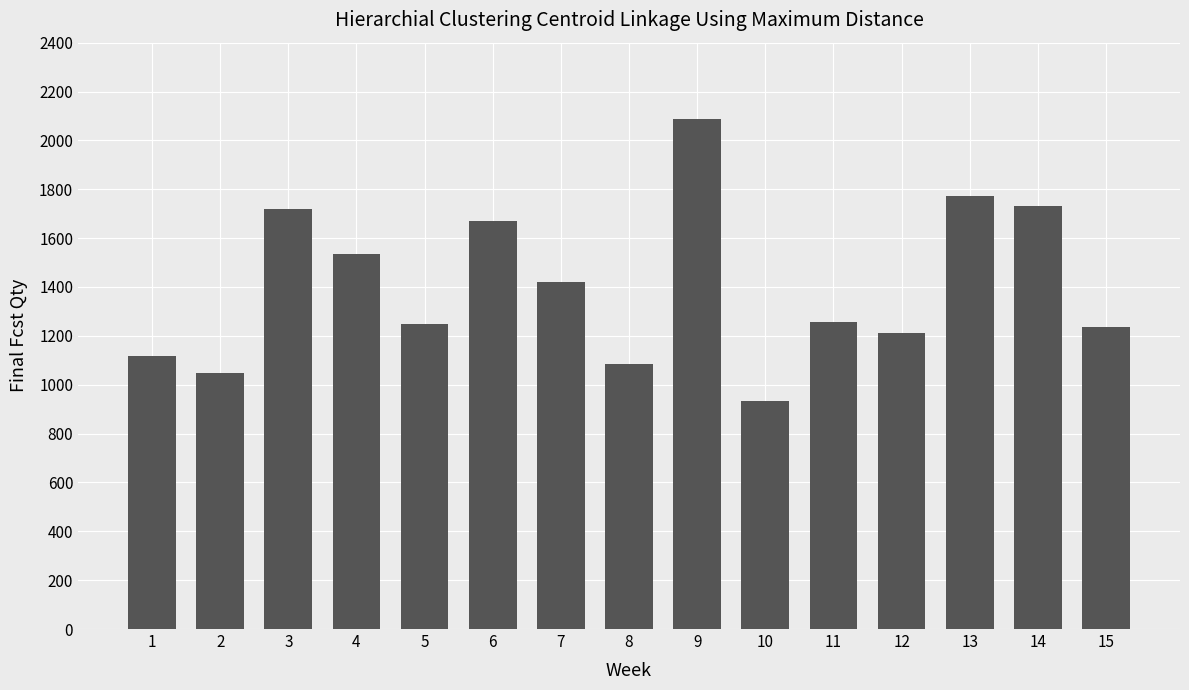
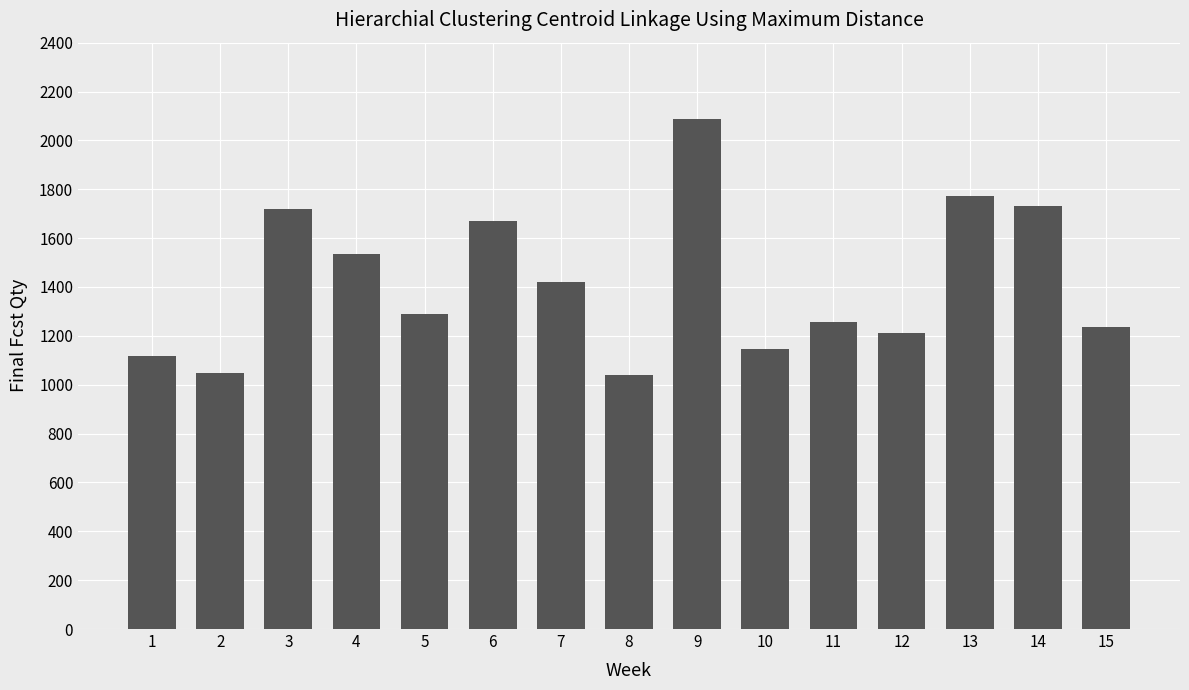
  {
    "1": 1120,
    "2": 1050,
    "3": 1720,
    "4": 1540,
-   "5": 1250,
+   "5": 1290,
    "6": 1670,
    "7": 1420,
-   "8": 1090,
+   "8": 1040,
    "9": 2090,
-   "10": 930,
+   "10": 1150,
    "11": 1260,
    "12": 1210,
    "13": 1770,
    "14": 1730,
    "15": 1240
  }
